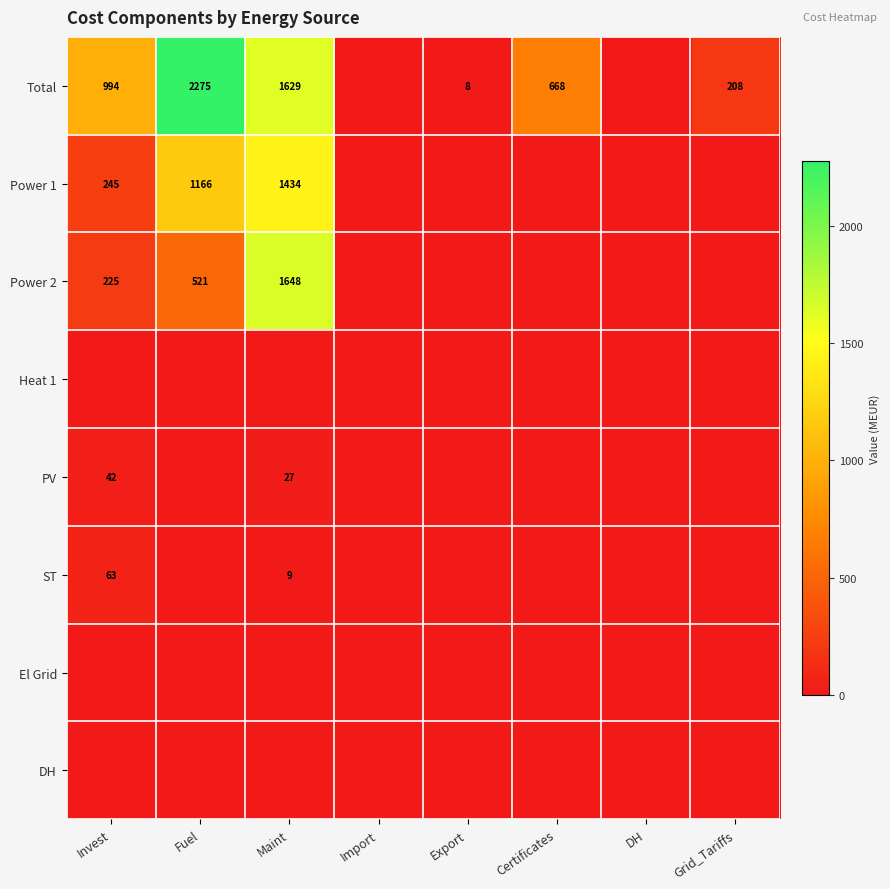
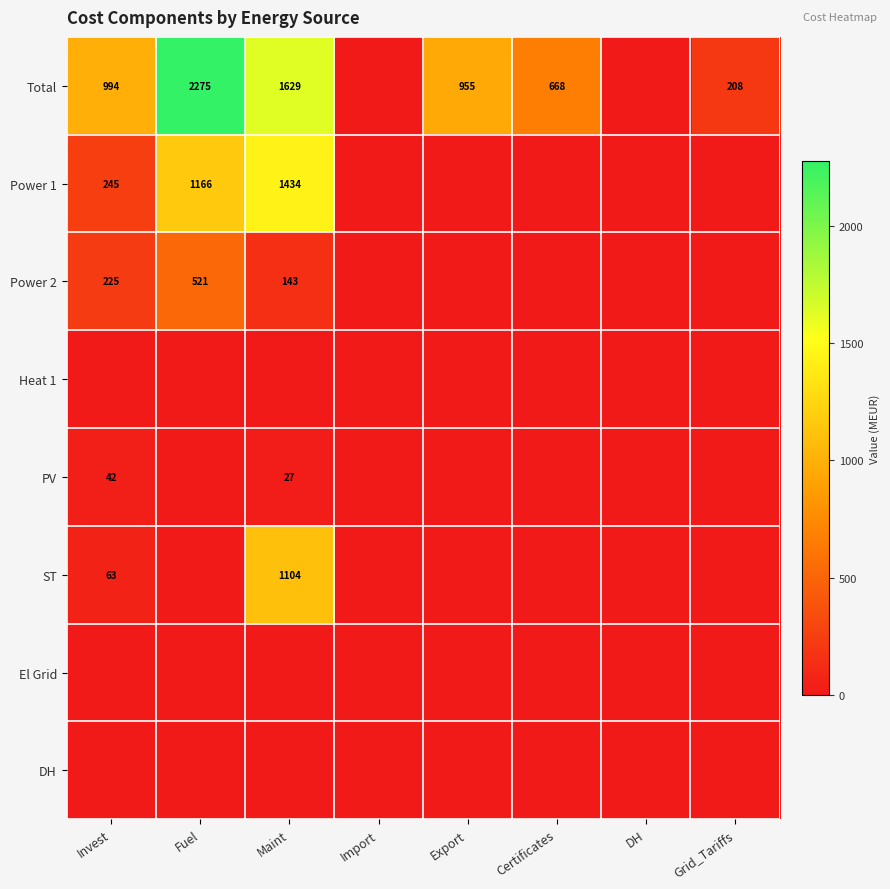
  {
    "Total": {
      "Invest": 994,
      "Fuel": 2275,
      "Maint": 1629,
-     "Export": 8,
+     "Export": 955,
      "Certificates": 668,
      "Grid_Tariffs": 208
    },
    "Power 1": {
      "Invest": 245,
      "Fuel": 1166,
      "Maint": 1434
    },
    "Power 2": {
      "Invest": 225,
      "Fuel": 521,
-     "Maint": 1648
+     "Maint": 143
    },
    "PV": {
      "Invest": 42,
      "Maint": 27
    },
    "ST": {
      "Invest": 63,
-     "Maint": 9
+     "Maint": 1104
    }
  }
